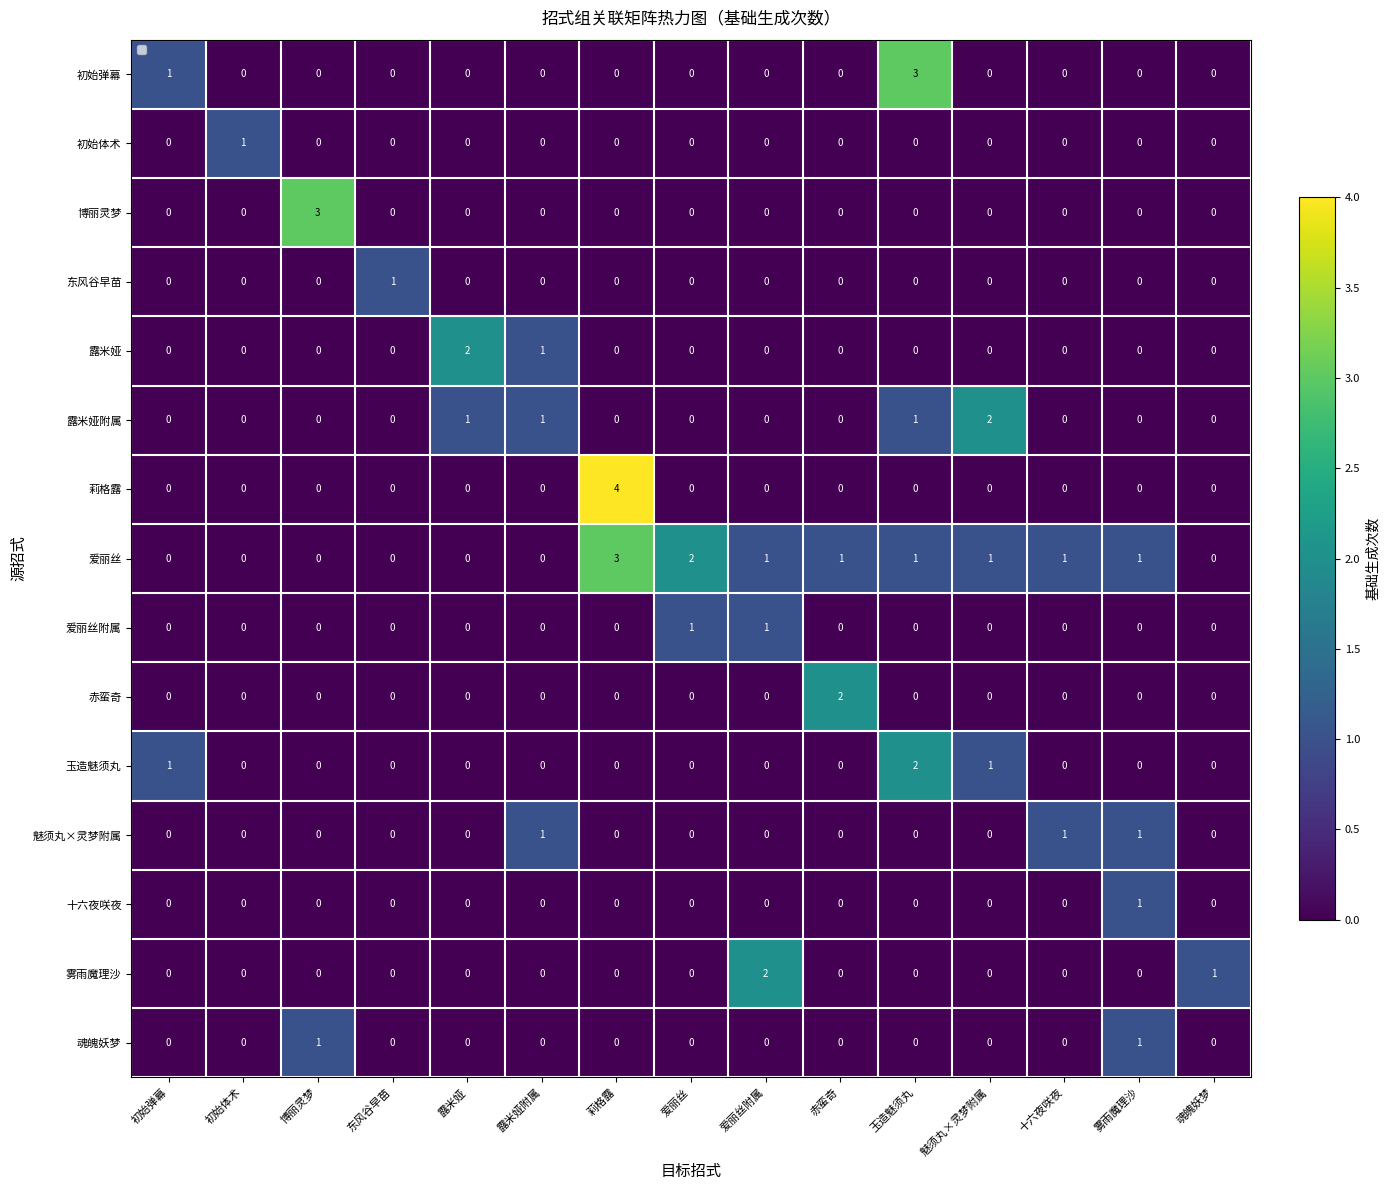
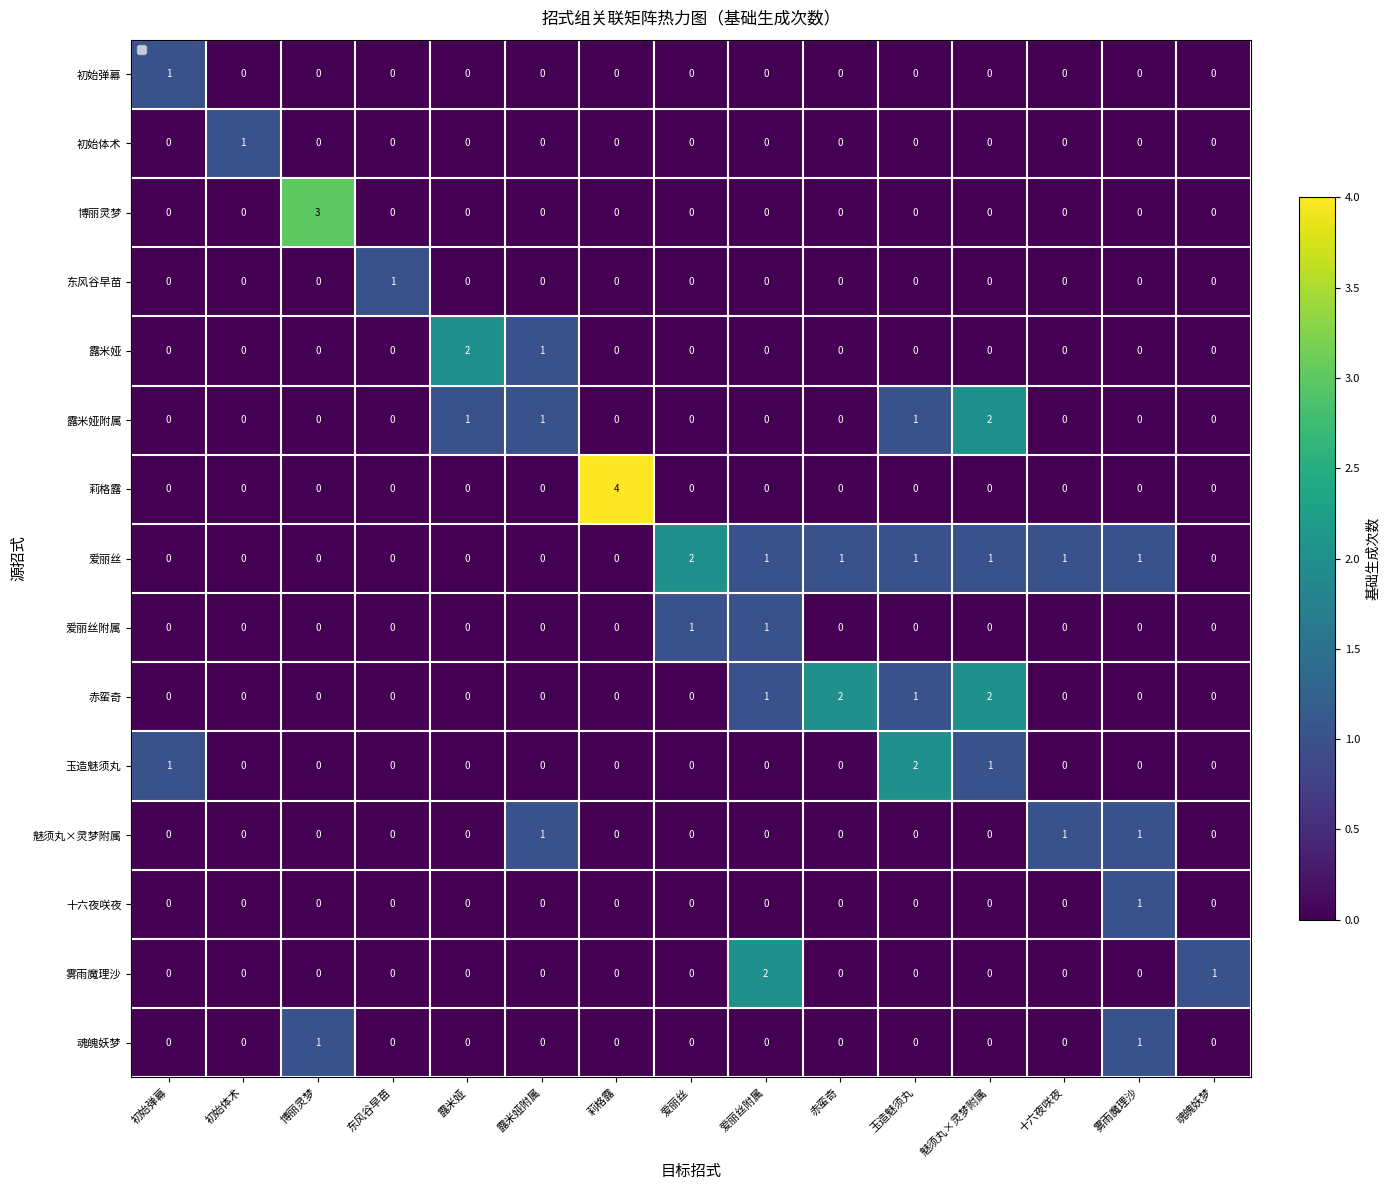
  {
    "初始弹幕": {
      "初始弹幕": 1,
      "初始体术": 0,
      "博丽灵梦": 0,
      "东风谷早苗": 0,
      "露米娅": 0,
      "露米娅附属": 0,
      "莉格露": 0,
      "爱丽丝": 0,
      "爱丽丝附属": 0,
      "赤蛮奇": 0,
-     "玉造魅须丸": 3,
+     "玉造魅须丸": 0,
      "魅须丸×灵梦附属": 0,
      "十六夜咲夜": 0,
      "雾雨魔理沙": 0,
      "魂魄妖梦": 0
    },
    "爱丽丝": {
      "初始弹幕": 0,
      "初始体术": 0,
      "博丽灵梦": 0,
      "东风谷早苗": 0,
      "露米娅": 0,
      "露米娅附属": 0,
-     "莉格露": 3,
+     "莉格露": 0,
      "爱丽丝": 2,
      "爱丽丝附属": 1,
      "赤蛮奇": 1,
      "玉造魅须丸": 1,
      "魅须丸×灵梦附属": 1,
      "十六夜咲夜": 1,
      "雾雨魔理沙": 1,
      "魂魄妖梦": 0
    },
    "赤蛮奇": {
      "初始弹幕": 0,
      "初始体术": 0,
      "博丽灵梦": 0,
      "东风谷早苗": 0,
      "露米娅": 0,
      "露米娅附属": 0,
      "莉格露": 0,
      "爱丽丝": 0,
-     "爱丽丝附属": 0,
+     "爱丽丝附属": 1,
      "赤蛮奇": 2,
-     "玉造魅须丸": 0,
-     "魅须丸×灵梦附属": 0,
+     "玉造魅须丸": 1,
+     "魅须丸×灵梦附属": 2,
      "十六夜咲夜": 0,
      "雾雨魔理沙": 0,
      "魂魄妖梦": 0
    }
  }
